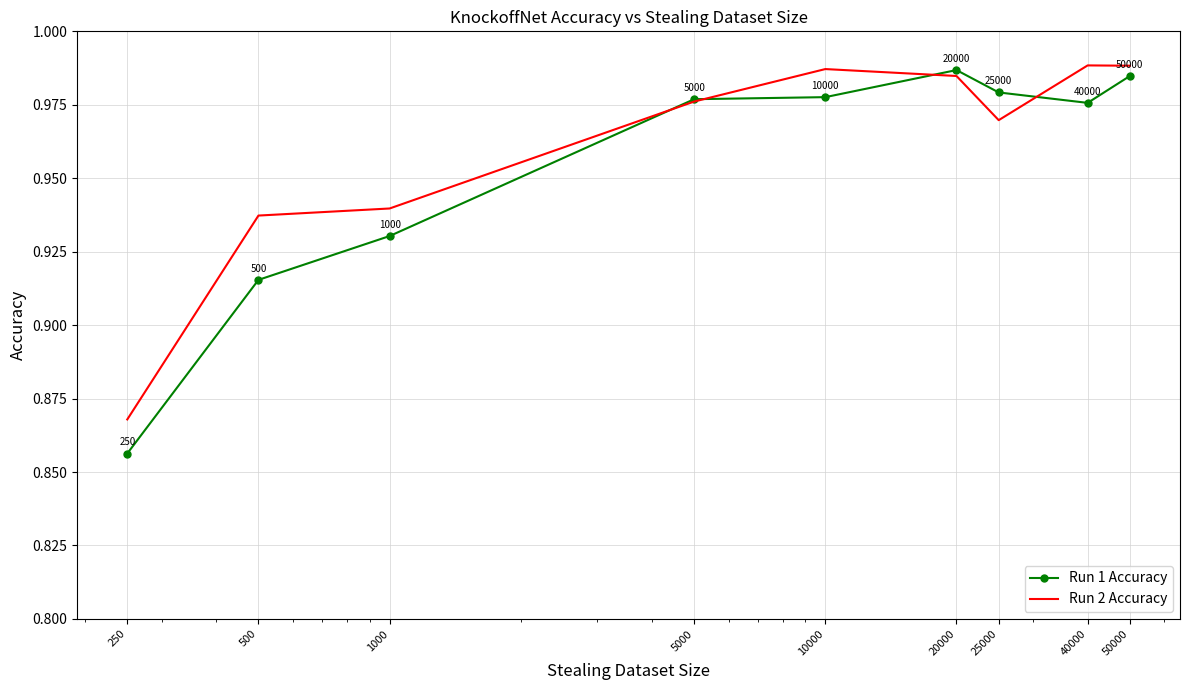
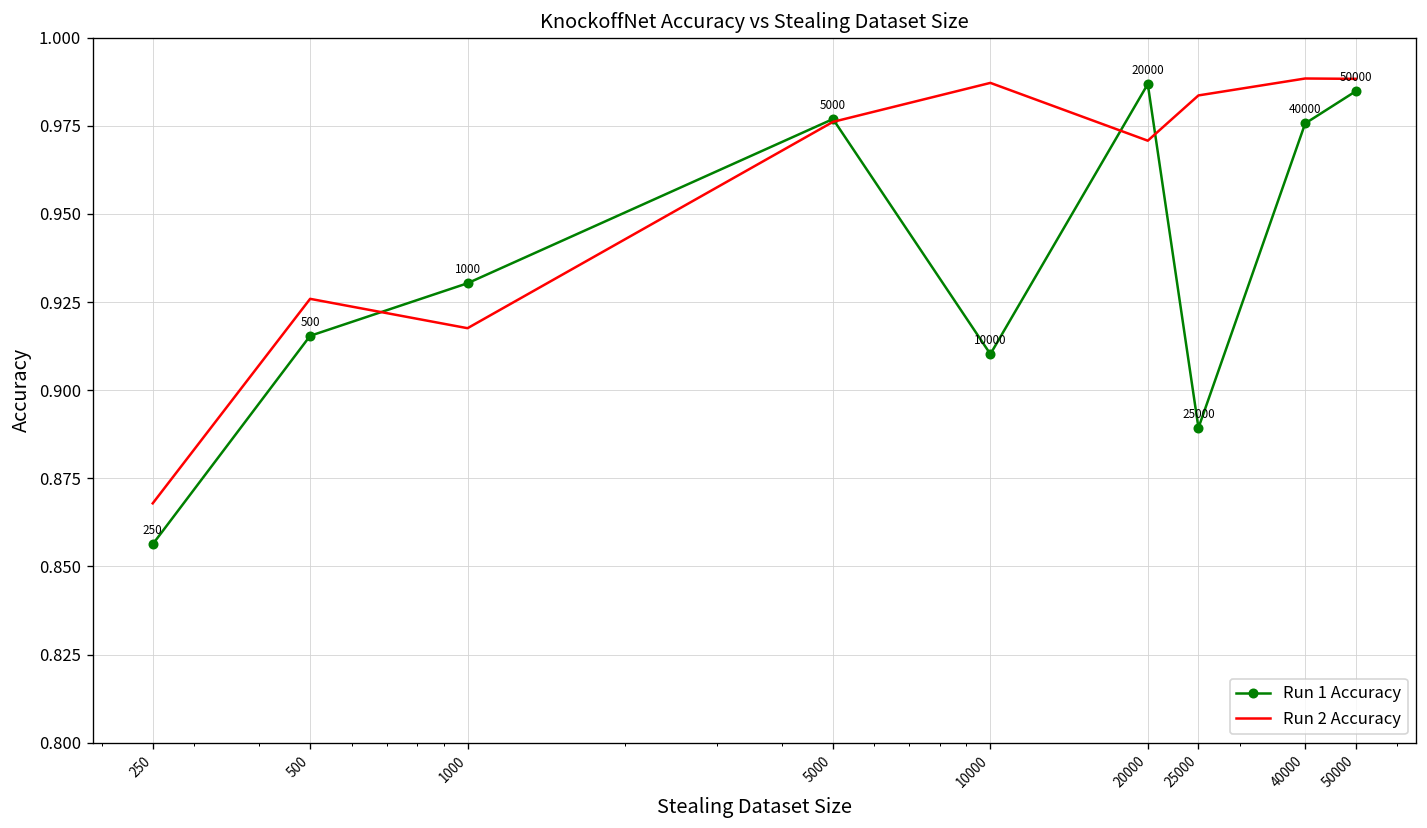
  {
    "Run 1 Accuracy": {
-     "10000": 0.978,
-     "25000": 0.979,
+     "10000": 0.910,
+     "25000": 0.889,
      "50000": 0.985
    },
    "Run 2 Accuracy": {
      "250": 0.868,
-     "500": 0.937,
-     "1000": 0.940,
+     "500": 0.926,
+     "1000": 0.918,
      "10000": 0.987,
-     "20000": 0.985,
-     "25000": 0.970,
+     "20000": 0.971,
+     "25000": 0.984,
      "40000": 0.988
    }
  }
